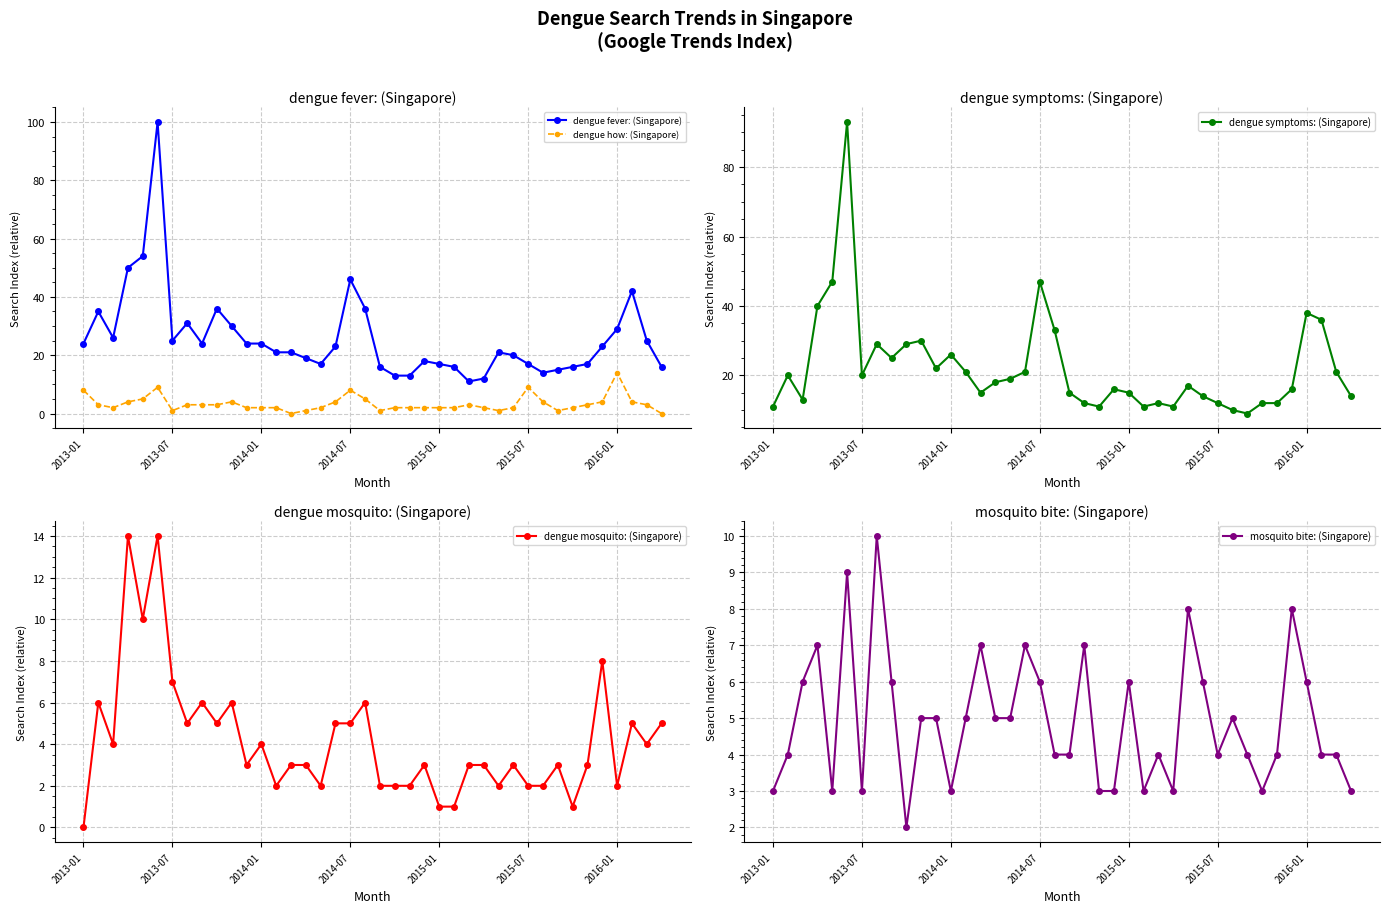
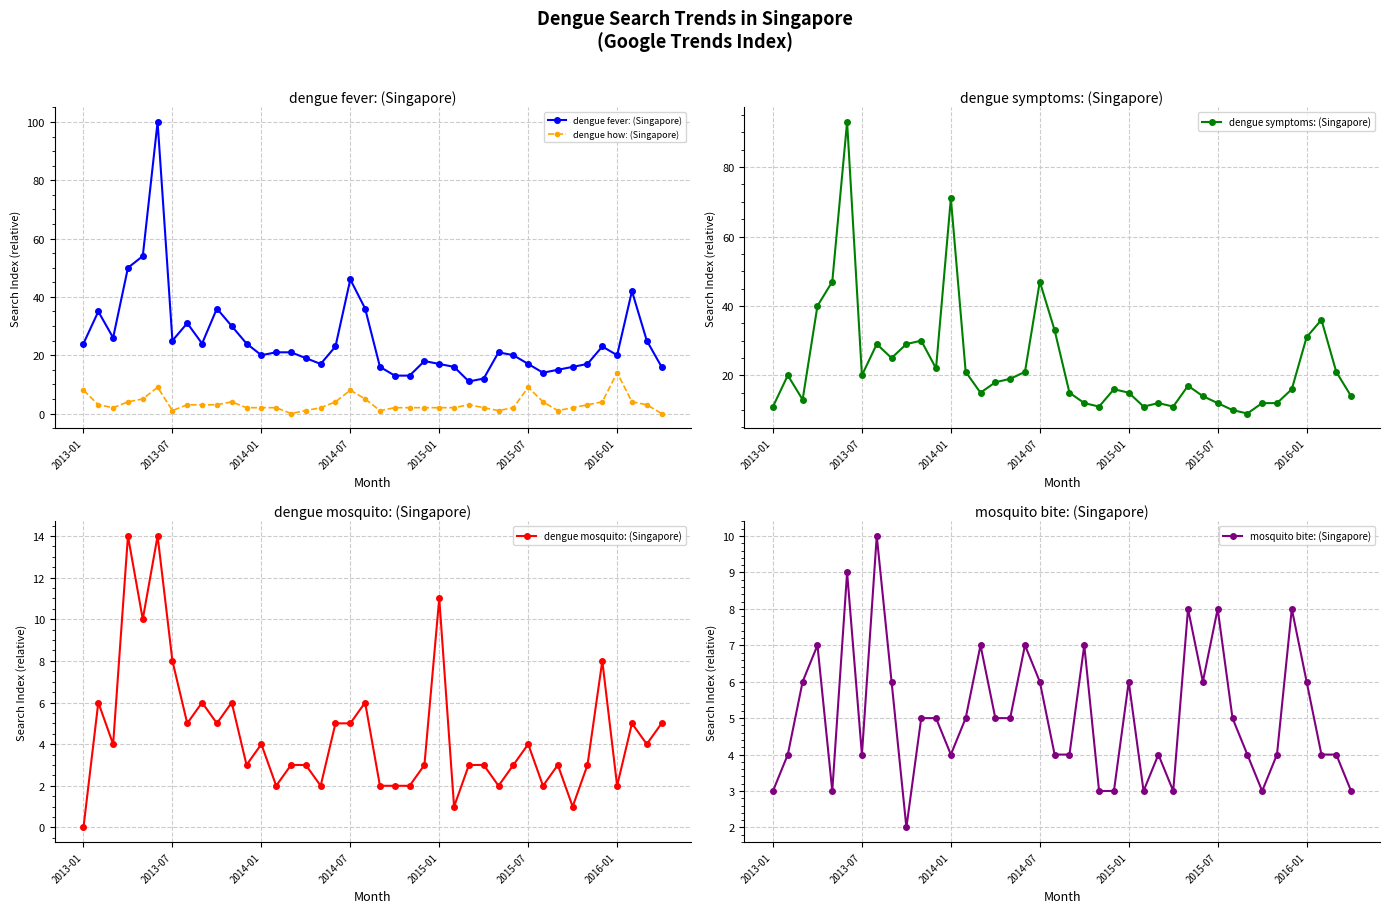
  {
    "dengue fever: (Singapore)": {
      "dengue fever: (Singapore)": {
        "2013-01": 24,
        "2013-07": 25,
-       "2014-01": 24,
+       "2014-01": 20,
        "2014-07": 46,
        "2015-01": 17,
        "2015-07": 17,
-       "2016-01": 29
+       "2016-01": 20
      },
      "dengue how: (Singapore)": {
        "2013-01": 8,
        "2013-07": 1,
        "2014-01": 2,
        "2014-07": 8,
        "2015-01": 2,
        "2015-07": 9,
        "2016-01": 14
      }
    },
    "dengue symptoms: (Singapore)": {
      "2013-01": 11,
      "2013-07": 20,
-     "2014-01": 26,
+     "2014-01": 71,
      "2014-07": 47,
      "2015-01": 15,
      "2015-07": 12,
-     "2016-01": 38
+     "2016-01": 31
    },
    "dengue mosquito: (Singapore)": {
      "2013-01": 0,
-     "2013-07": 7,
+     "2013-07": 8,
      "2014-01": 4,
      "2014-07": 5,
-     "2015-01": 1,
-     "2015-07": 2,
+     "2015-01": 11,
+     "2015-07": 4,
      "2016-01": 2
    },
    "mosquito bite: (Singapore)": {
      "2013-01": 3,
-     "2013-07": 3,
-     "2014-01": 3,
+     "2013-07": 4,
+     "2014-01": 4,
      "2014-07": 6,
      "2015-01": 6,
-     "2015-07": 4,
+     "2015-07": 8,
      "2016-01": 6
    }
  }
